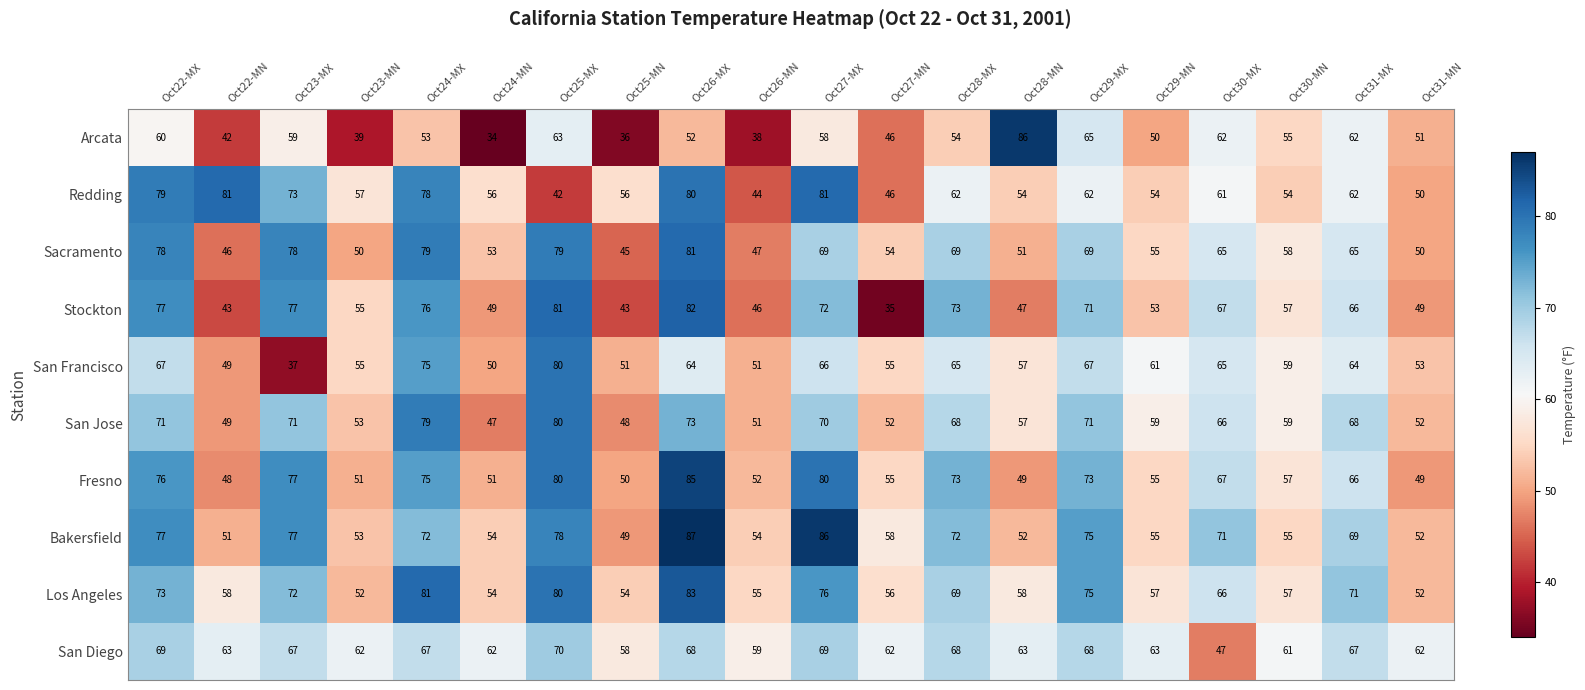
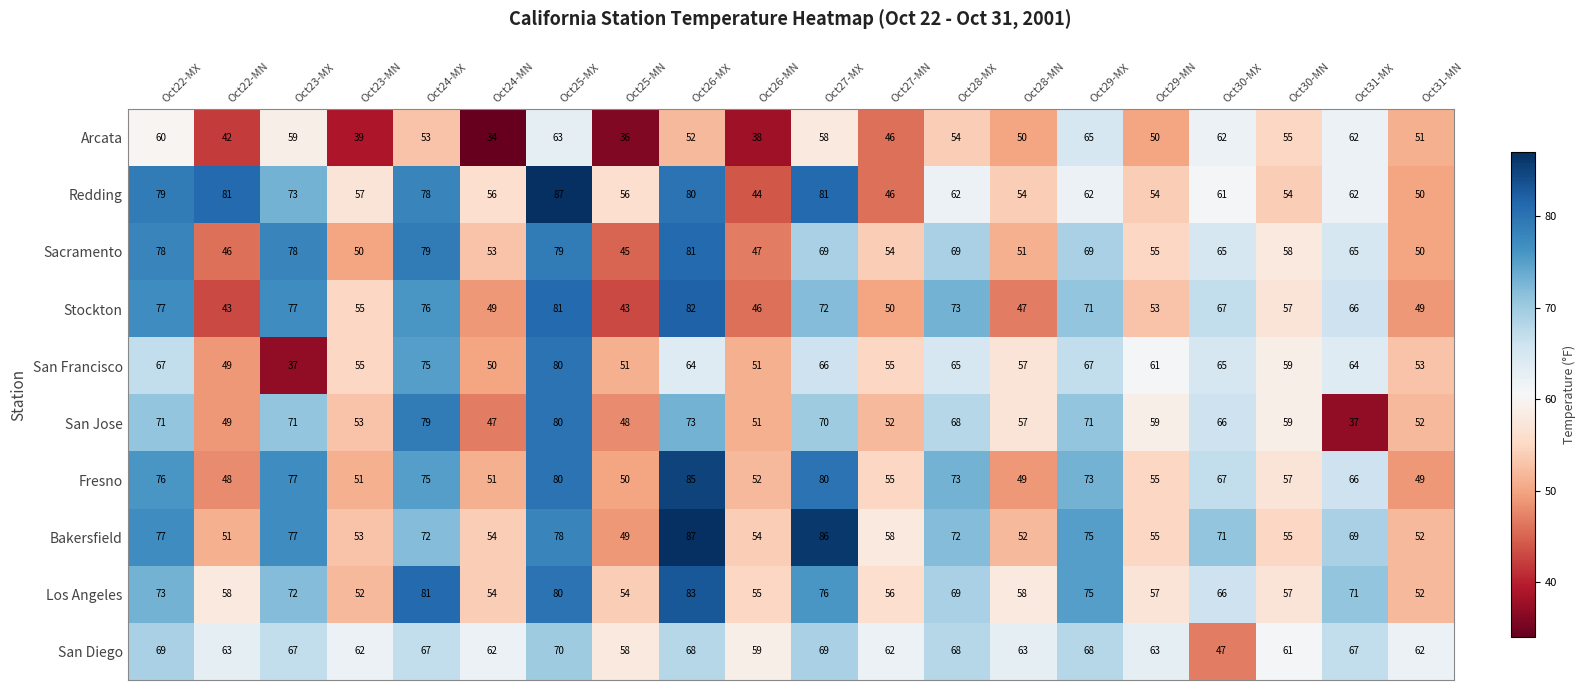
  {
    "Arcata": {
      "Oct22-MX": 60,
      "Oct22-MN": 42,
      "Oct23-MX": 59,
      "Oct23-MN": 39,
      "Oct24-MX": 53,
      "Oct24-MN": 34,
      "Oct25-MX": 63,
      "Oct25-MN": 36,
      "Oct26-MX": 52,
      "Oct26-MN": 38,
      "Oct27-MX": 58,
      "Oct27-MN": 46,
      "Oct28-MX": 54,
-     "Oct28-MN": 86,
+     "Oct28-MN": 50,
      "Oct29-MX": 65,
      "Oct29-MN": 50,
      "Oct30-MX": 62,
      "Oct30-MN": 55,
      "Oct31-MX": 62,
      "Oct31-MN": 51
    },
    "Redding": {
      "Oct22-MX": 79,
      "Oct22-MN": 81,
      "Oct23-MX": 73,
      "Oct23-MN": 57,
      "Oct24-MX": 78,
      "Oct24-MN": 56,
-     "Oct25-MX": 42,
+     "Oct25-MX": 87,
      "Oct25-MN": 56,
      "Oct26-MX": 80,
      "Oct26-MN": 44,
      "Oct27-MX": 81,
      "Oct27-MN": 46,
      "Oct28-MX": 62,
      "Oct28-MN": 54,
      "Oct29-MX": 62,
      "Oct29-MN": 54,
      "Oct30-MX": 61,
      "Oct30-MN": 54,
      "Oct31-MX": 62,
      "Oct31-MN": 50
    },
    "Sacramento": {
      "Oct22-MX": 78,
      "Oct22-MN": 46,
      "Oct23-MX": 78,
      "Oct23-MN": 50,
      "Oct24-MX": 79,
      "Oct24-MN": 53,
      "Oct25-MX": 79,
      "Oct25-MN": 45,
      "Oct26-MX": 81,
      "Oct26-MN": 47,
      "Oct27-MX": 69,
      "Oct27-MN": 54,
      "Oct28-MX": 69,
      "Oct28-MN": 51,
      "Oct29-MX": 69,
      "Oct29-MN": 55,
      "Oct30-MX": 65,
      "Oct30-MN": 58,
      "Oct31-MX": 65,
      "Oct31-MN": 50
    },
    "Stockton": {
      "Oct22-MX": 77,
      "Oct22-MN": 43,
      "Oct23-MX": 77,
      "Oct23-MN": 55,
      "Oct24-MX": 76,
      "Oct24-MN": 49,
      "Oct25-MX": 81,
      "Oct25-MN": 43,
      "Oct26-MX": 82,
      "Oct26-MN": 46,
      "Oct27-MX": 72,
-     "Oct27-MN": 35,
+     "Oct27-MN": 50,
      "Oct28-MX": 73,
      "Oct28-MN": 47,
      "Oct29-MX": 71,
      "Oct29-MN": 53,
      "Oct30-MX": 67,
      "Oct30-MN": 57,
      "Oct31-MX": 66,
      "Oct31-MN": 49
    },
    "San Francisco": {
      "Oct22-MX": 67,
      "Oct22-MN": 49,
      "Oct23-MX": 37,
      "Oct23-MN": 55,
      "Oct24-MX": 75,
      "Oct24-MN": 50,
      "Oct25-MX": 80,
      "Oct25-MN": 51,
      "Oct26-MX": 64,
      "Oct26-MN": 51,
      "Oct27-MX": 66,
      "Oct27-MN": 55,
      "Oct28-MX": 65,
      "Oct28-MN": 57,
      "Oct29-MX": 67,
      "Oct29-MN": 61,
      "Oct30-MX": 65,
      "Oct30-MN": 59,
      "Oct31-MX": 64,
      "Oct31-MN": 53
    },
    "San Jose": {
      "Oct22-MX": 71,
      "Oct22-MN": 49,
      "Oct23-MX": 71,
      "Oct23-MN": 53,
      "Oct24-MX": 79,
      "Oct24-MN": 47,
      "Oct25-MX": 80,
      "Oct25-MN": 48,
      "Oct26-MX": 73,
      "Oct26-MN": 51,
      "Oct27-MX": 70,
      "Oct27-MN": 52,
      "Oct28-MX": 68,
      "Oct28-MN": 57,
      "Oct29-MX": 71,
      "Oct29-MN": 59,
      "Oct30-MX": 66,
      "Oct30-MN": 59,
-     "Oct31-MX": 68,
+     "Oct31-MX": 37,
      "Oct31-MN": 52
    },
    "Fresno": {
      "Oct22-MX": 76,
      "Oct22-MN": 48,
      "Oct23-MX": 77,
      "Oct23-MN": 51,
      "Oct24-MX": 75,
      "Oct24-MN": 51,
      "Oct25-MX": 80,
      "Oct25-MN": 50,
      "Oct26-MX": 85,
      "Oct26-MN": 52,
      "Oct27-MX": 80,
      "Oct27-MN": 55,
      "Oct28-MX": 73,
      "Oct28-MN": 49,
      "Oct29-MX": 73,
      "Oct29-MN": 55,
      "Oct30-MX": 67,
      "Oct30-MN": 57,
      "Oct31-MX": 66,
      "Oct31-MN": 49
    },
    "Bakersfield": {
      "Oct22-MX": 77,
      "Oct22-MN": 51,
      "Oct23-MX": 77,
      "Oct23-MN": 53,
      "Oct24-MX": 72,
      "Oct24-MN": 54,
      "Oct25-MX": 78,
      "Oct25-MN": 49,
      "Oct26-MX": 87,
      "Oct26-MN": 54,
      "Oct27-MX": 86,
      "Oct27-MN": 58,
      "Oct28-MX": 72,
      "Oct28-MN": 52,
      "Oct29-MX": 75,
      "Oct29-MN": 55,
      "Oct30-MX": 71,
      "Oct30-MN": 55,
      "Oct31-MX": 69,
      "Oct31-MN": 52
    },
    "Los Angeles": {
      "Oct22-MX": 73,
      "Oct22-MN": 58,
      "Oct23-MX": 72,
      "Oct23-MN": 52,
      "Oct24-MX": 81,
      "Oct24-MN": 54,
      "Oct25-MX": 80,
      "Oct25-MN": 54,
      "Oct26-MX": 83,
      "Oct26-MN": 55,
      "Oct27-MX": 76,
      "Oct27-MN": 56,
      "Oct28-MX": 69,
      "Oct28-MN": 58,
      "Oct29-MX": 75,
      "Oct29-MN": 57,
      "Oct30-MX": 66,
      "Oct30-MN": 57,
      "Oct31-MX": 71,
      "Oct31-MN": 52
    },
    "San Diego": {
      "Oct22-MX": 69,
      "Oct22-MN": 63,
      "Oct23-MX": 67,
      "Oct23-MN": 62,
      "Oct24-MX": 67,
      "Oct24-MN": 62,
      "Oct25-MX": 70,
      "Oct25-MN": 58,
      "Oct26-MX": 68,
      "Oct26-MN": 59,
      "Oct27-MX": 69,
      "Oct27-MN": 62,
      "Oct28-MX": 68,
      "Oct28-MN": 63,
      "Oct29-MX": 68,
      "Oct29-MN": 63,
      "Oct30-MX": 47,
      "Oct30-MN": 61,
      "Oct31-MX": 67,
      "Oct31-MN": 62
    }
  }
